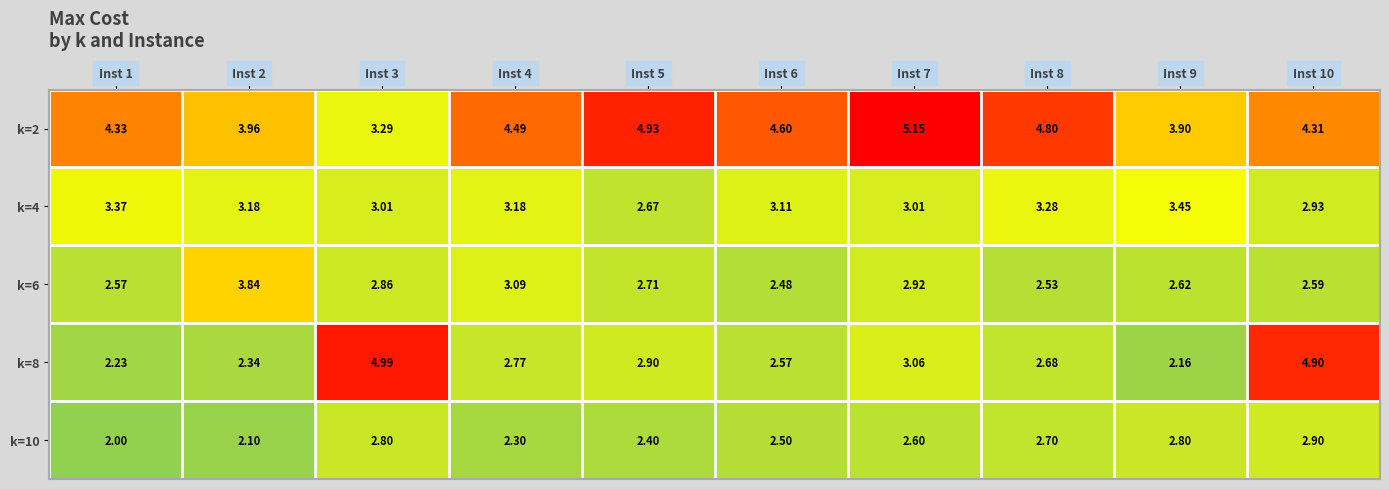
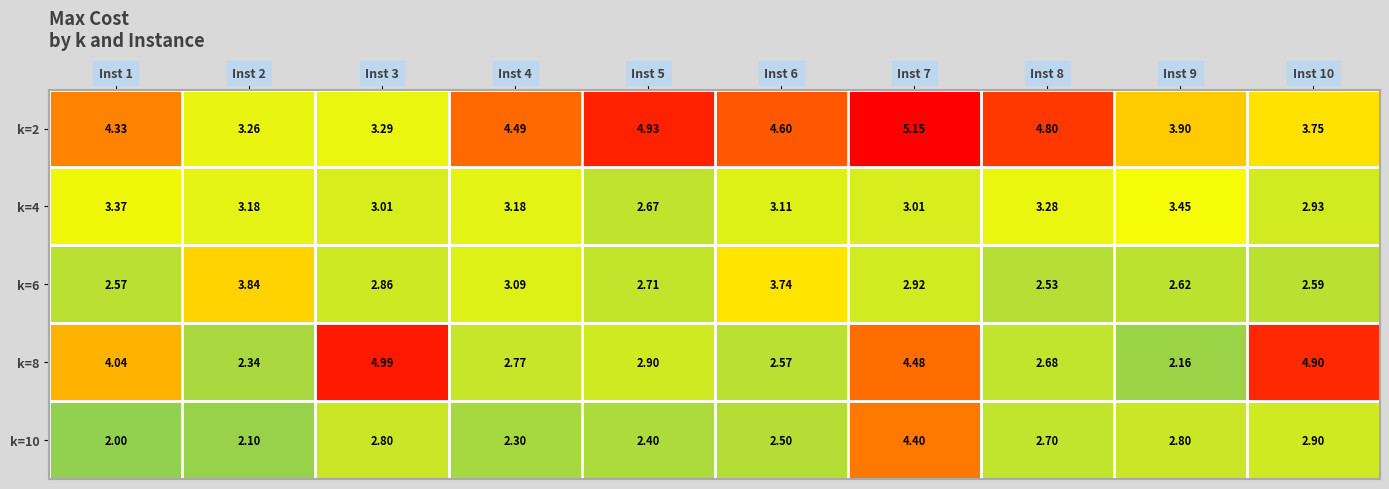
  {
    "k=2": {
      "Inst 1": 4.33,
-     "Inst 2": 3.96,
+     "Inst 2": 3.26,
      "Inst 3": 3.29,
      "Inst 4": 4.49,
      "Inst 5": 4.93,
      "Inst 6": 4.60,
      "Inst 7": 5.15,
      "Inst 8": 4.80,
      "Inst 9": 3.90,
-     "Inst 10": 4.31
+     "Inst 10": 3.75
    },
    "k=4": {
      "Inst 1": 3.37,
      "Inst 2": 3.18,
      "Inst 3": 3.01,
      "Inst 4": 3.18,
      "Inst 5": 2.67,
      "Inst 6": 3.11,
      "Inst 7": 3.01,
      "Inst 8": 3.28,
      "Inst 9": 3.45,
      "Inst 10": 2.93
    },
    "k=6": {
      "Inst 1": 2.57,
      "Inst 2": 3.84,
      "Inst 3": 2.86,
      "Inst 4": 3.09,
      "Inst 5": 2.71,
-     "Inst 6": 2.48,
+     "Inst 6": 3.74,
      "Inst 7": 2.92,
      "Inst 8": 2.53,
      "Inst 9": 2.62,
      "Inst 10": 2.59
    },
    "k=8": {
-     "Inst 1": 2.23,
+     "Inst 1": 4.04,
      "Inst 2": 2.34,
      "Inst 3": 4.99,
      "Inst 4": 2.77,
      "Inst 5": 2.90,
      "Inst 6": 2.57,
-     "Inst 7": 3.06,
+     "Inst 7": 4.48,
      "Inst 8": 2.68,
      "Inst 9": 2.16,
      "Inst 10": 4.90
    },
    "k=10": {
      "Inst 1": 2.00,
      "Inst 2": 2.10,
      "Inst 3": 2.80,
      "Inst 4": 2.30,
      "Inst 5": 2.40,
      "Inst 6": 2.50,
-     "Inst 7": 2.60,
+     "Inst 7": 4.40,
      "Inst 8": 2.70,
      "Inst 9": 2.80,
      "Inst 10": 2.90
    }
  }
